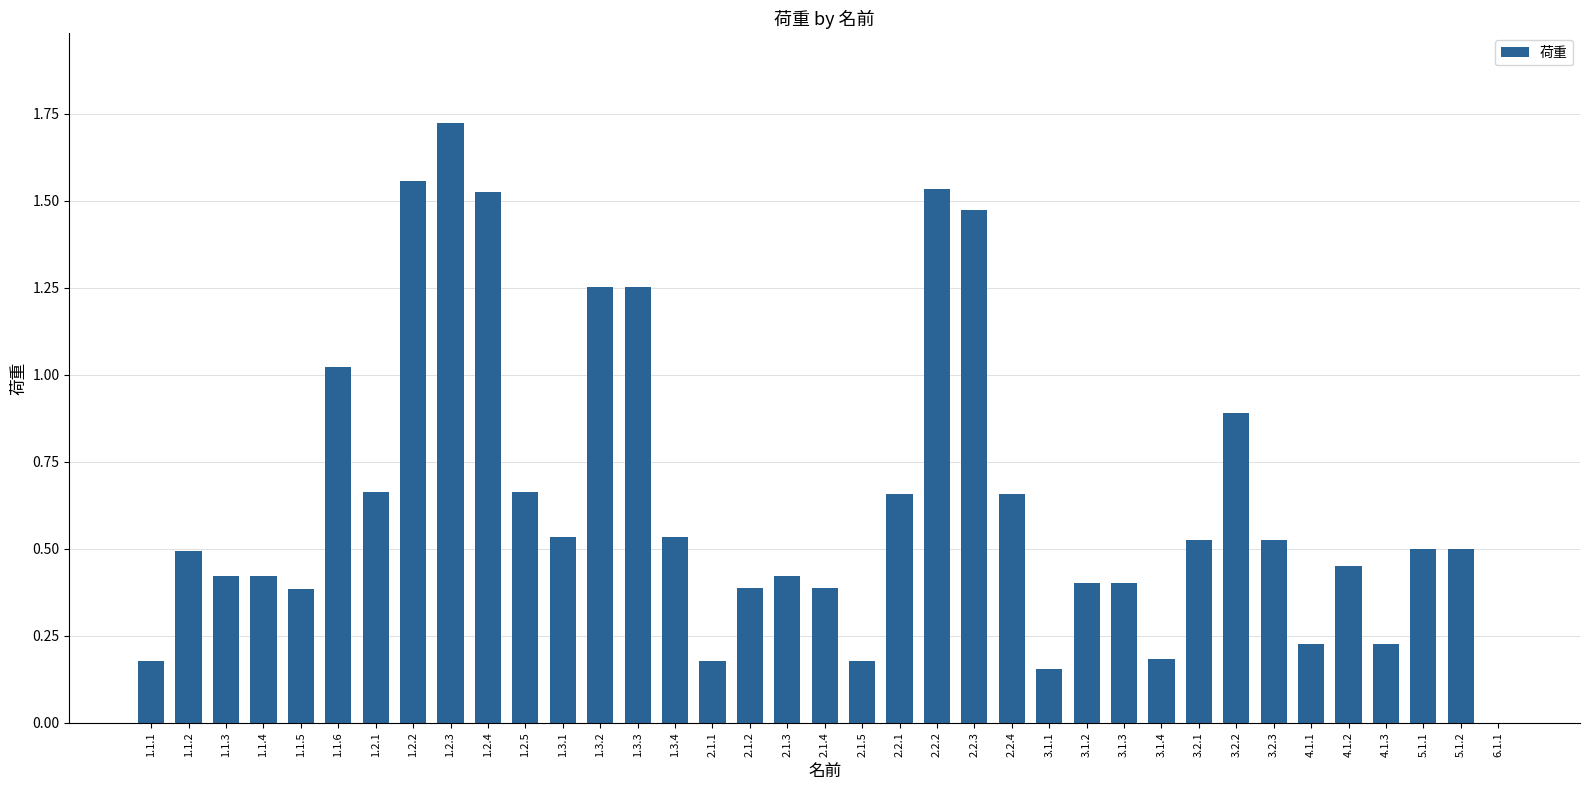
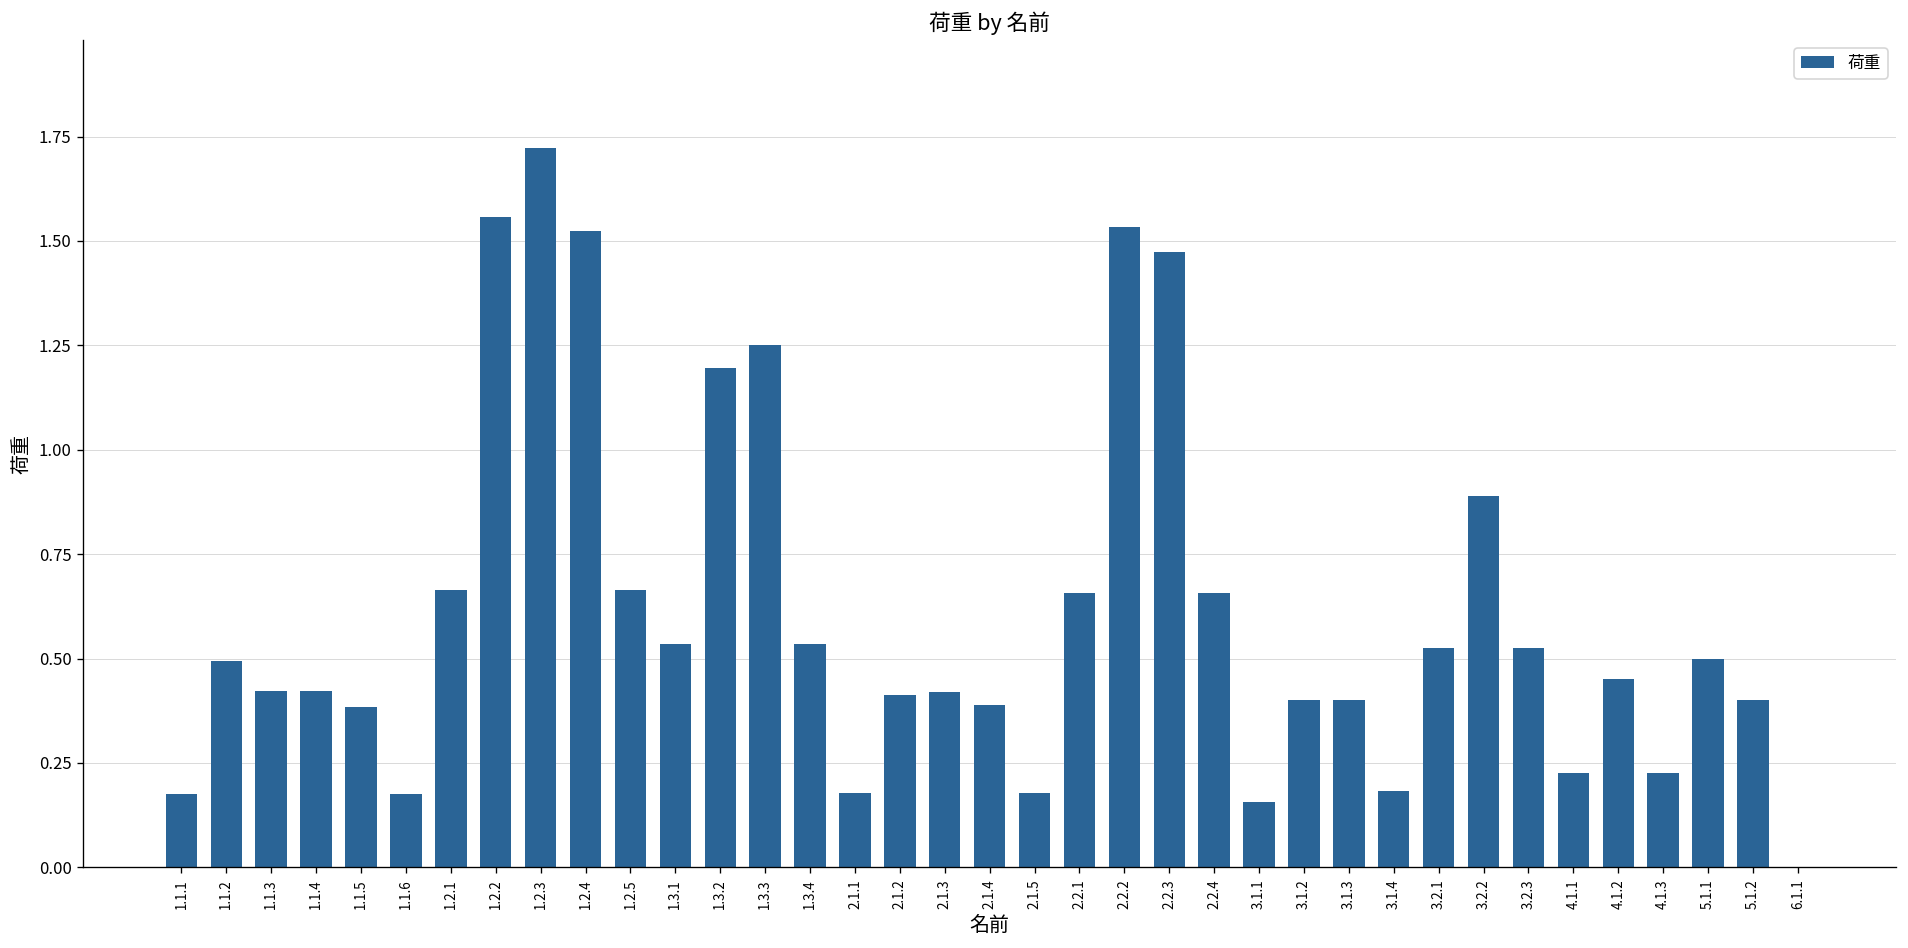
  {
    "1.1.1": 0.18,
    "1.1.2": 0.49,
    "1.1.3": 0.42,
    "1.1.4": 0.42,
    "1.1.5": 0.38,
-   "1.1.6": 1.02,
+   "1.1.6": 0.18,
    "1.2.1": 0.66,
    "1.2.2": 1.56,
    "1.2.3": 1.72,
    "1.2.4": 1.52,
    "1.2.5": 0.66,
    "1.3.1": 0.53,
-   "1.3.2": 1.25,
+   "1.3.2": 1.19,
    "1.3.3": 1.25,
    "1.3.4": 0.53,
    "2.1.1": 0.18,
-   "2.1.2": 0.39,
+   "2.1.2": 0.41,
    "2.1.3": 0.42,
    "2.1.4": 0.39,
    "2.1.5": 0.18,
    "2.2.1": 0.66,
    "2.2.2": 1.53,
    "2.2.3": 1.47,
    "2.2.4": 0.66,
    "3.1.1": 0.16,
    "3.1.2": 0.40,
    "3.1.3": 0.40,
    "3.1.4": 0.18,
    "3.2.1": 0.53,
    "3.2.2": 0.89,
    "3.2.3": 0.53,
    "4.1.1": 0.23,
    "4.1.2": 0.45,
    "4.1.3": 0.23,
    "5.1.1": 0.50,
-   "5.1.2": 0.5,
+   "5.1.2": 0.4,
    "6.1.1": 0.00
  }
